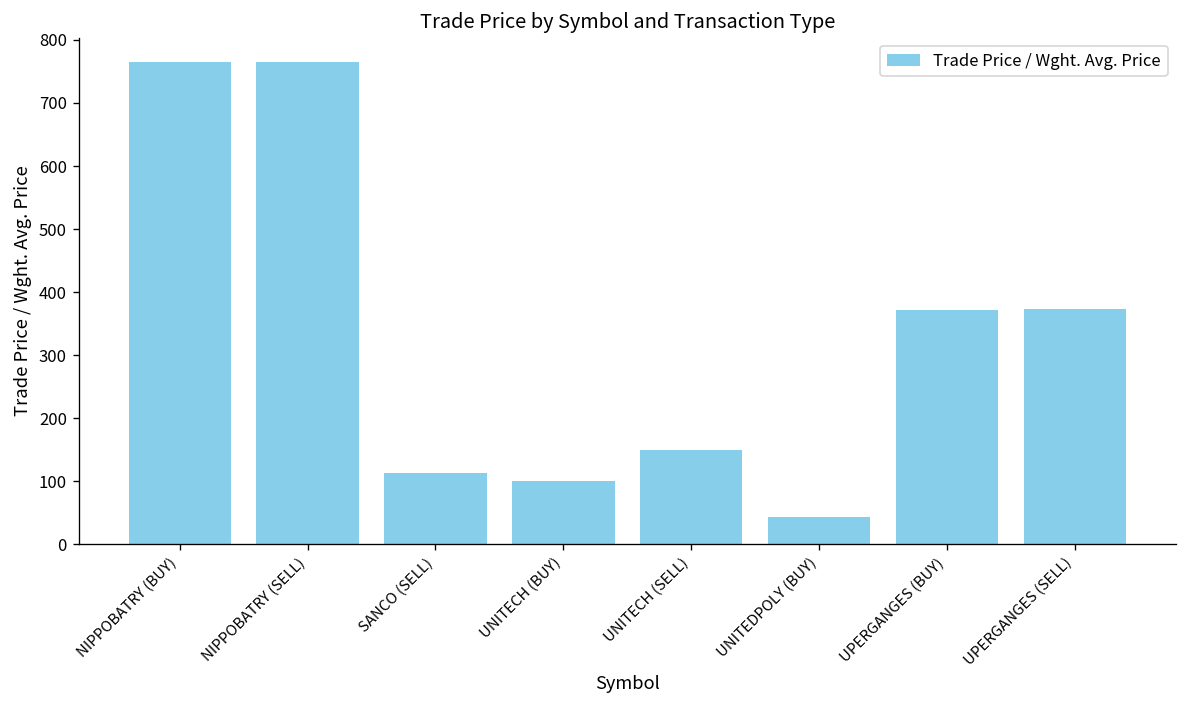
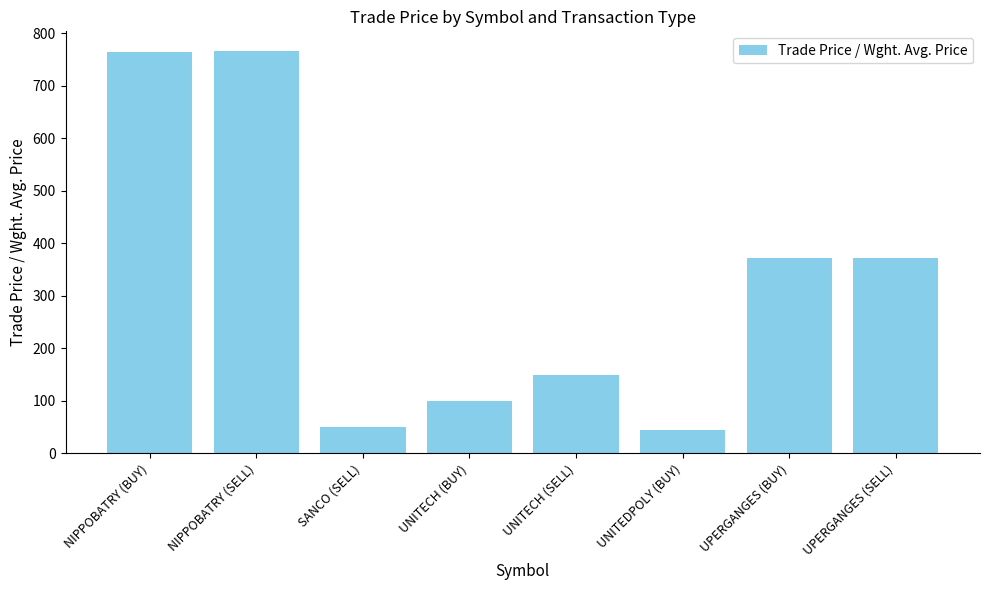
  {
    "NIPPOBATRY (BUY)": 770,
    "NIPPOBATRY (SELL)": 770,
-   "SANCO (SELL)": 110,
+   "SANCO (SELL)": 50,
    "UNITECH (BUY)": 100,
    "UNITECH (SELL)": 150,
    "UNITEDPOLY (BUY)": 40,
    "UPERGANGES (BUY)": 370,
    "UPERGANGES (SELL)": 370
  }
